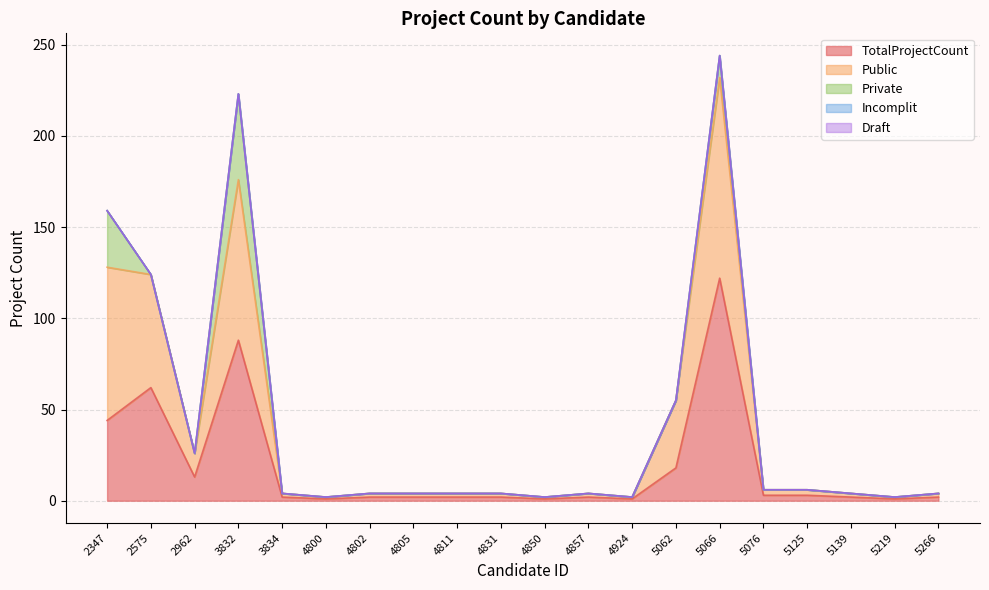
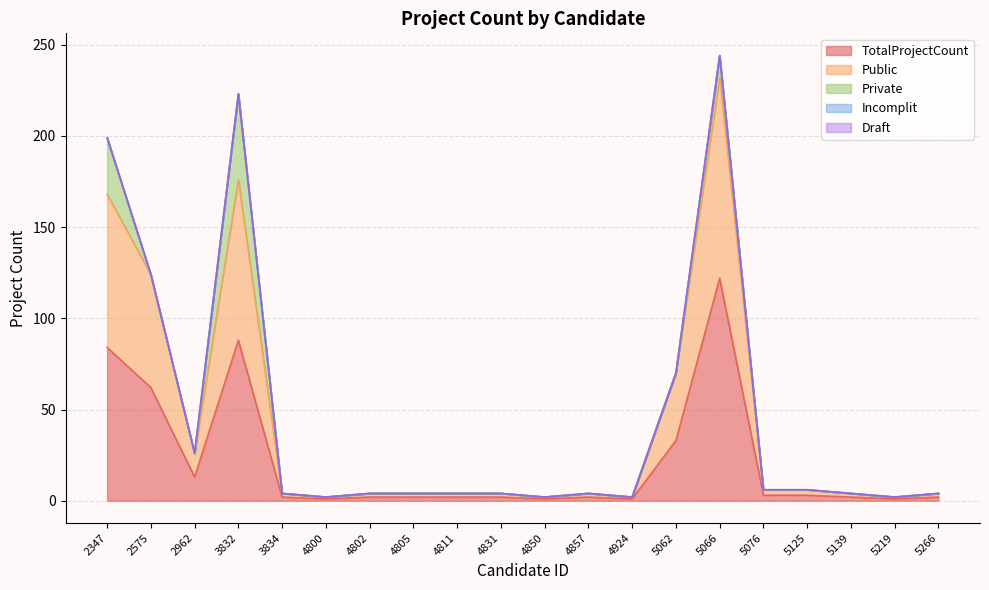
  {
    "TotalProjectCount": {
-     "2347": 44,
+     "2347": 84,
      "2575": 62,
      "2962": 13,
      "3832": 88,
      "3834": 2,
      "4802": 2,
      "4805": 2,
      "4811": 2,
      "4831": 2,
      "4857": 2,
-     "5062": 18,
+     "5062": 33,
      "5066": 122,
      "5076": 3,
      "5125": 3,
      "5139": 2,
      "5266": 2
    },
    "Public": {
      "2347": 84,
      "3832": 88,
      "5066": 110
    }
  }
